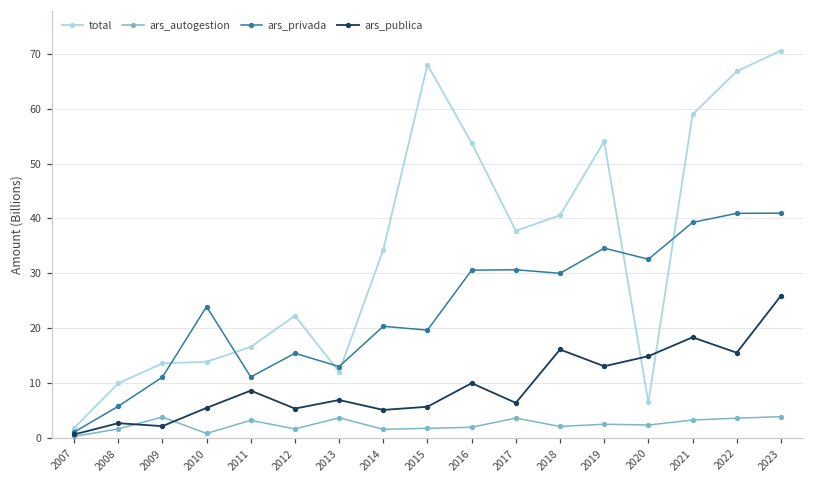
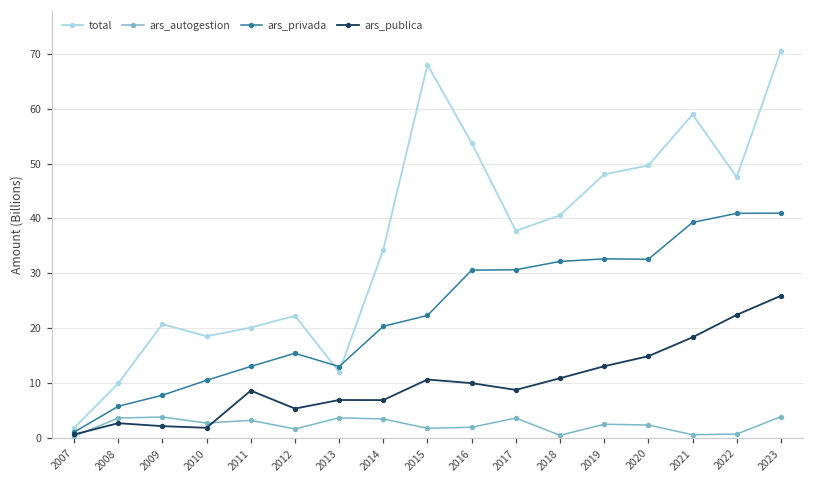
  {
    "total": {
      "2007": 2,
      "2008": 10,
-     "2009": 14,
-     "2010": 14,
-     "2011": 17,
+     "2009": 21,
+     "2010": 18,
+     "2011": 20,
      "2012": 22,
      "2013": 12,
      "2014": 34,
      "2015": 68,
      "2016": 54,
      "2017": 38,
      "2018": 41,
-     "2019": 54,
-     "2020": 6,
+     "2019": 48,
+     "2020": 50,
      "2021": 59,
-     "2022": 67,
+     "2022": 48,
      "2023": 71
    },
    "ars_autogestion": {
-     "2008": 2,
+     "2008": 4,
      "2009": 4,
-     "2010": 1,
+     "2010": 3,
      "2011": 3,
      "2012": 2,
      "2013": 4,
-     "2014": 1,
+     "2014": 3,
      "2015": 2,
      "2016": 2,
      "2017": 4,
-     "2018": 2,
+     "2018": 0,
      "2019": 2,
      "2020": 2,
-     "2021": 3,
-     "2022": 4,
+     "2021": 1,
+     "2022": 1,
      "2023": 4
    },
    "ars_privada": {
      "2008": 6,
-     "2009": 11,
-     "2010": 24,
-     "2011": 11,
+     "2009": 8,
+     "2010": 10,
+     "2011": 13,
      "2012": 15,
      "2013": 13,
      "2014": 20,
-     "2015": 20,
+     "2015": 22,
      "2016": 31,
      "2017": 31,
-     "2018": 30,
-     "2019": 35,
+     "2018": 32,
+     "2019": 33,
      "2020": 33,
      "2021": 39,
      "2022": 41,
      "2023": 41
    },
    "ars_publica": {
      "2008": 3,
      "2009": 2,
-     "2010": 5,
+     "2010": 2,
      "2011": 9,
      "2012": 5,
      "2013": 7,
-     "2014": 5,
-     "2015": 6,
+     "2014": 7,
+     "2015": 11,
      "2016": 10,
-     "2017": 6,
-     "2018": 16,
+     "2017": 9,
+     "2018": 11,
      "2019": 13,
      "2020": 15,
      "2021": 18,
-     "2022": 15,
+     "2022": 22,
      "2023": 26
    }
  }
